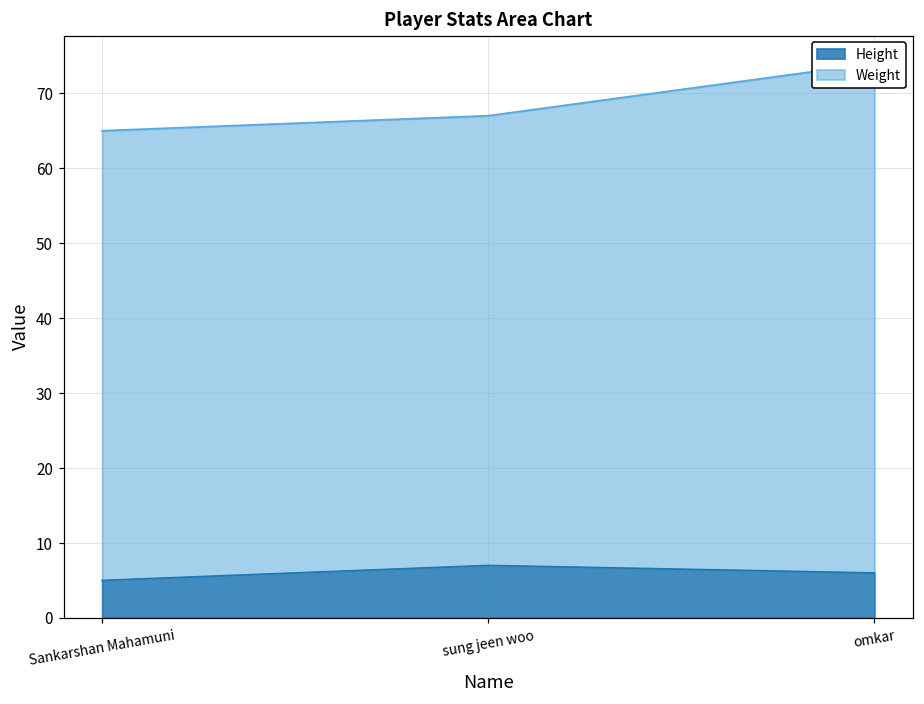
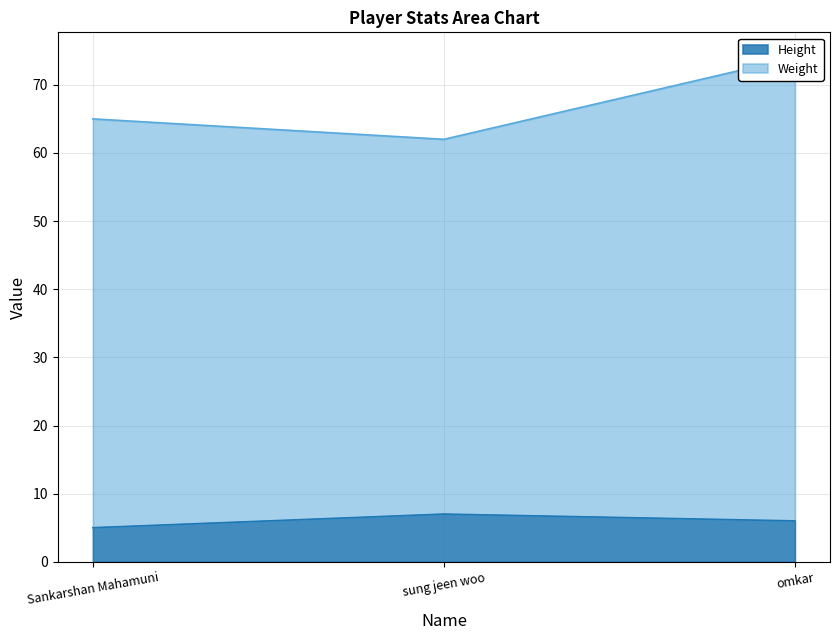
  {
    "Height": {
      "Sankarshan Mahamuni": 5,
      "sung jeen woo": 7,
      "omkar": 6
    },
    "Weight": {
      "Sankarshan Mahamuni": 60,
-     "sung jeen woo": 60
+     "sung jeen woo": 55
    }
  }
